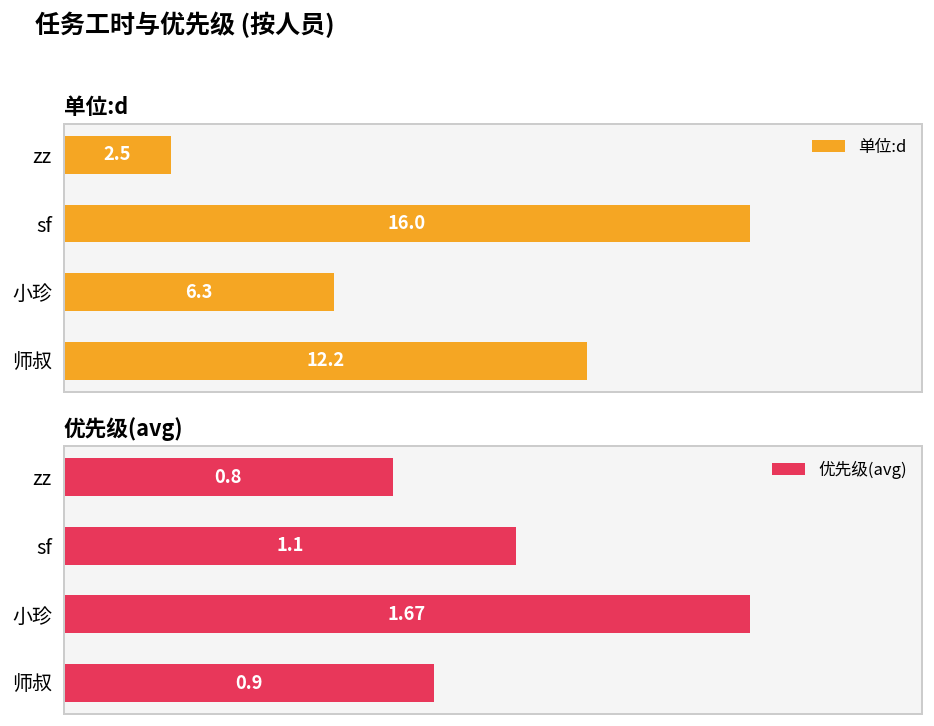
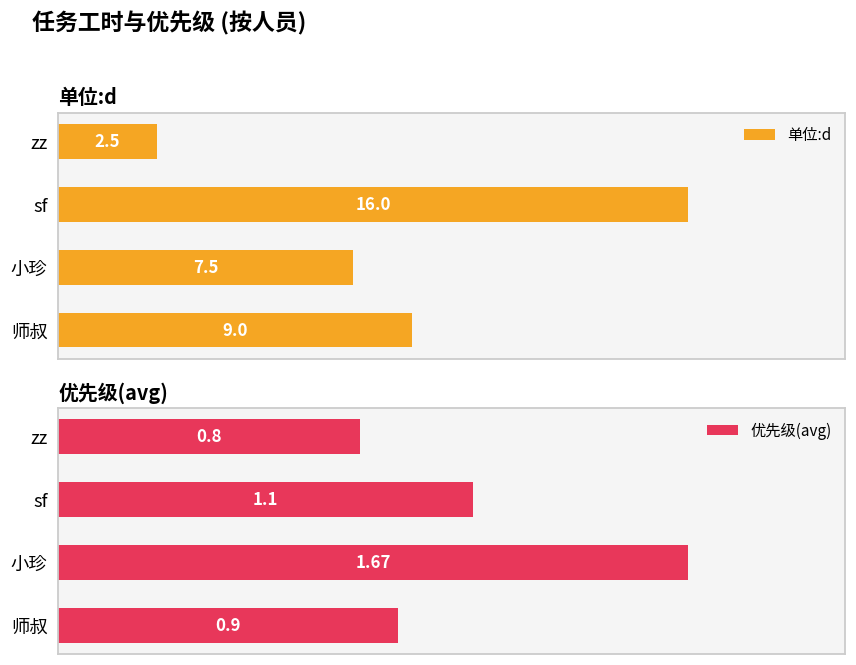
  {
    "单位:d": {
      "zz": 2.5,
      "sf": 16.0,
-     "小珍": 6.3,
-     "师叔": 12.2
+     "小珍": 7.5,
+     "师叔": 9.0
    },
    "优先级(avg)": {
      "zz": 0.8,
      "sf": 1.1,
      "小珍": 1.67,
      "师叔": 0.9
    }
  }
